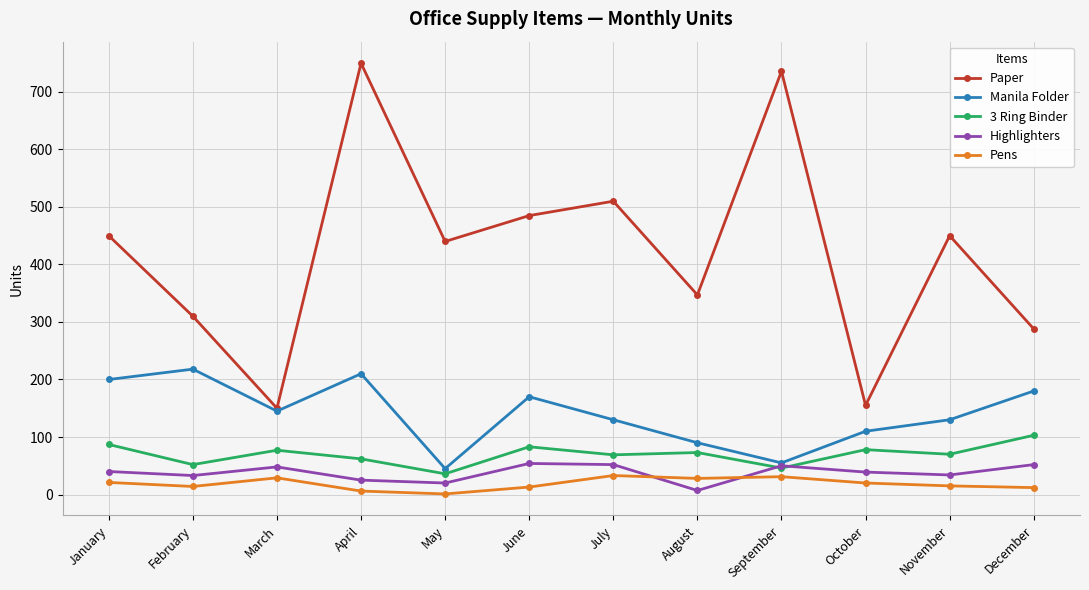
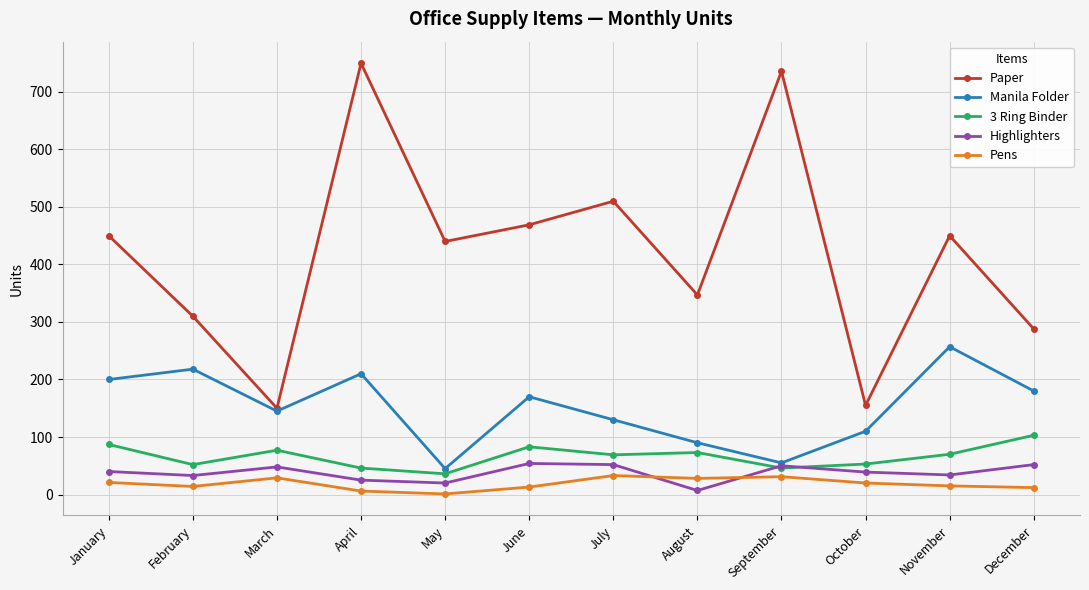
  {
    "Paper": {
      "January": 450,
      "February": 310,
      "March": 150,
      "April": 750,
      "May": 440,
-     "June": 490,
+     "June": 470,
      "July": 510,
      "August": 350,
      "September": 740,
      "October": 160,
      "November": 450,
      "December": 290
    },
    "Manila Folder": {
      "January": 200,
      "February": 220,
      "March": 150,
      "April": 210,
      "May": 50,
      "June": 170,
      "July": 130,
      "August": 90,
      "September": 60,
      "October": 110,
-     "November": 130,
+     "November": 260,
      "December": 180
    },
    "3 Ring Binder": {
      "January": 90,
      "February": 50,
      "March": 80,
-     "April": 60,
+     "April": 50,
      "May": 40,
      "June": 80,
      "July": 70,
      "August": 70,
-     "October": 80,
+     "October": 50,
      "November": 70,
      "December": 100
    },
    "Highlighters": {
      "January": 40,
      "February": 30,
      "March": 50,
      "April": 30,
      "May": 20,
      "June": 50,
      "July": 50,
      "August": 10,
      "October": 40,
      "November": 30,
      "December": 50
    },
    "Pens": {
      "January": 20,
      "February": 10,
      "March": 30,
      "April": 10,
      "May": 0,
      "June": 10,
      "July": 30,
      "August": 30,
      "September": 30,
      "October": 20,
      "November": 20,
      "December": 10
    }
  }
